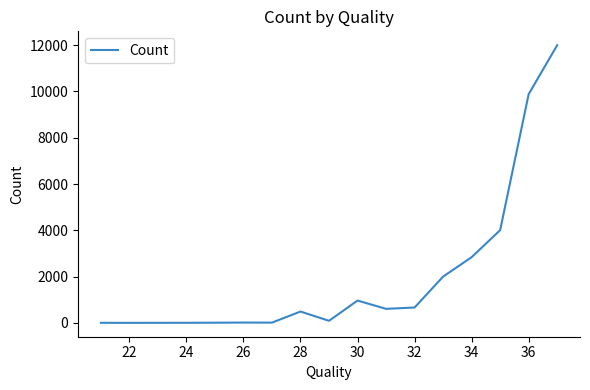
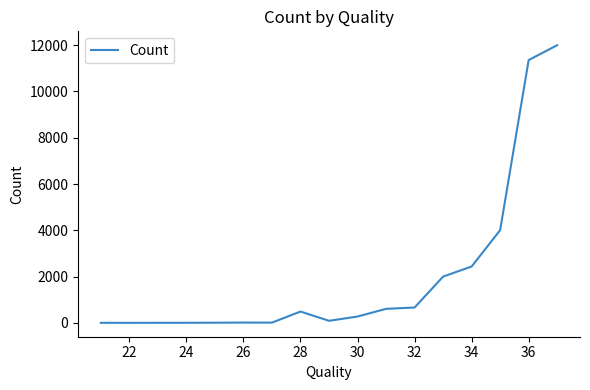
  {
    "22": 0,
    "24": 0,
    "26": 0,
    "28": 500,
-   "30": 1000,
+   "30": 300,
    "32": 700,
-   "34": 2800,
-   "36": 9900
+   "34": 2400,
+   "36": 11400
  }
